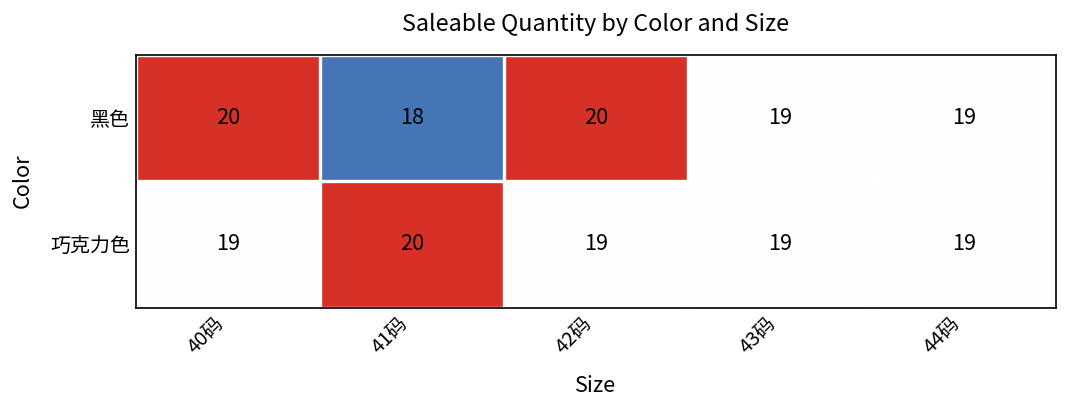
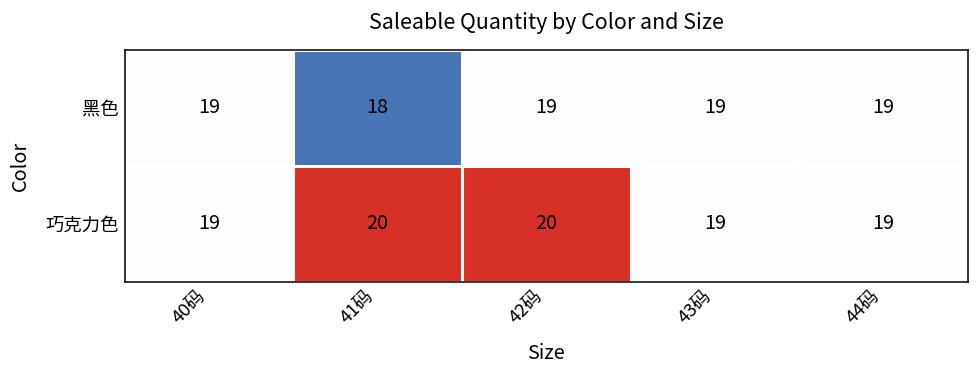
  {
    "黑色": {
-     "40码": 20,
+     "40码": 19,
      "41码": 18,
-     "42码": 20,
+     "42码": 19,
      "43码": 19,
      "44码": 19
    },
    "巧克力色": {
      "40码": 19,
      "41码": 20,
-     "42码": 19,
+     "42码": 20,
      "43码": 19,
      "44码": 19
    }
  }
